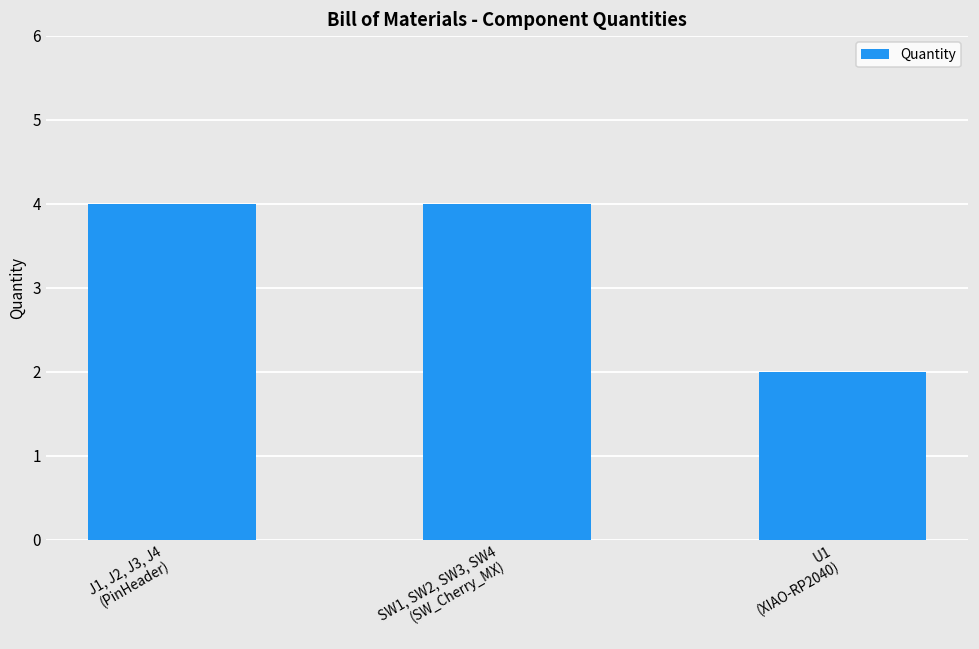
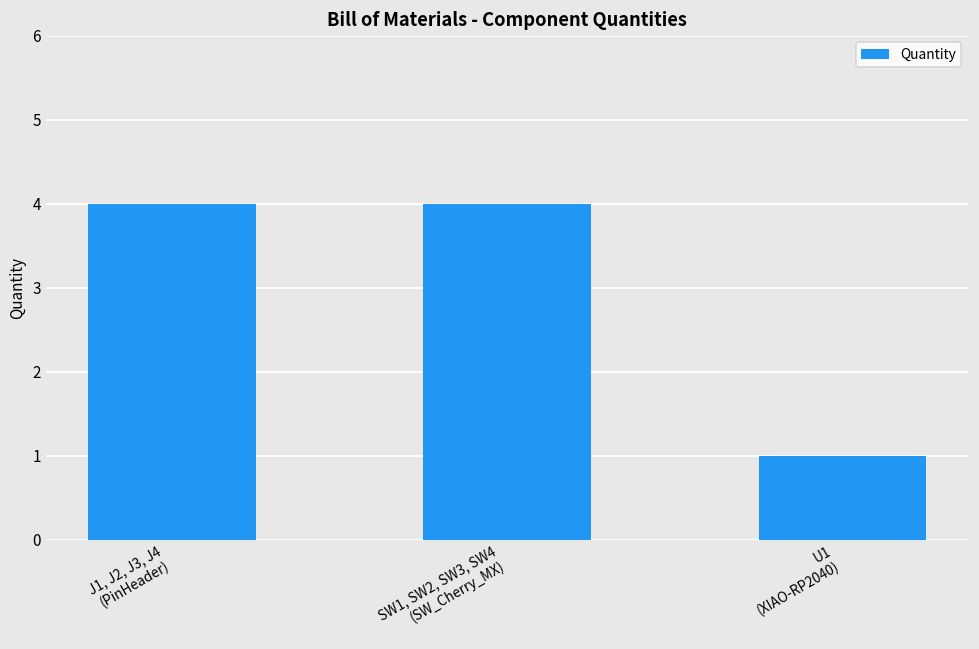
  {
    "J1, J2, J3, J4 (PinHeader)": 4,
    "SW1, SW2, SW3, SW4 (SW_Cherry_MX)": 4,
-   "U1 (XIAO-RP2040)": 2
+   "U1 (XIAO-RP2040)": 1
  }
